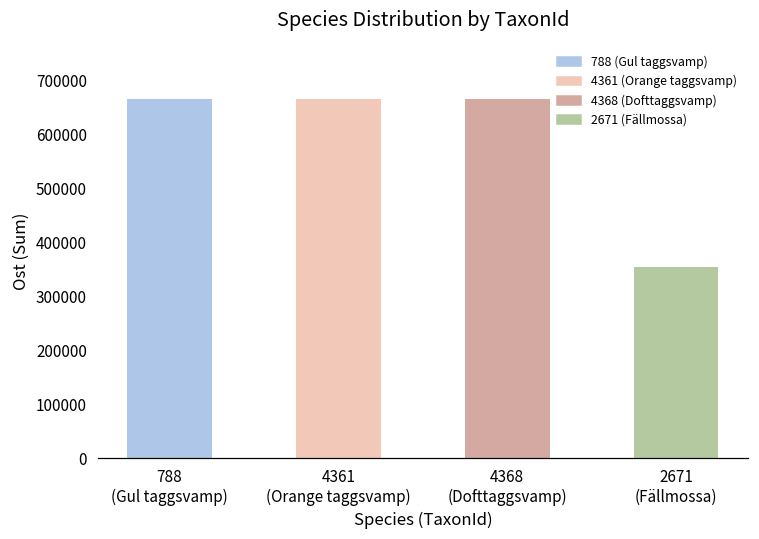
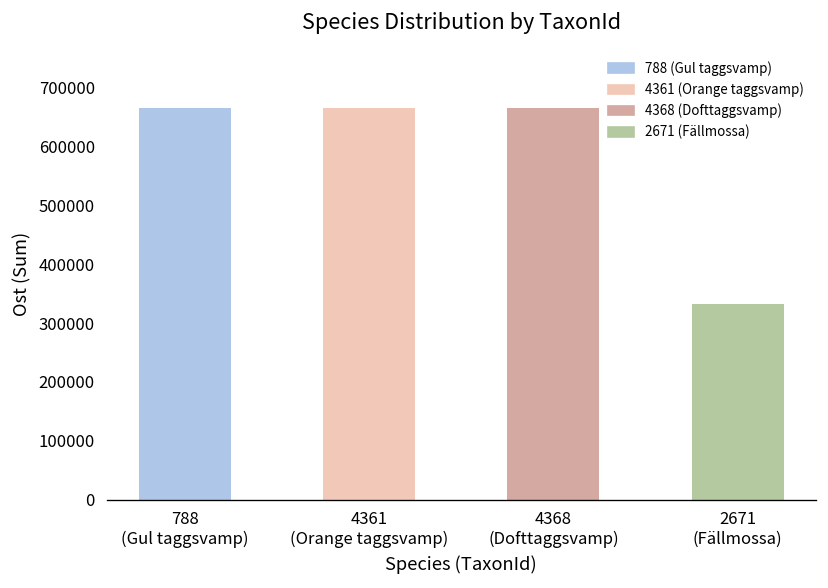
  {
    "788 (Gul taggsvamp)": 670000,
    "4361 (Orange taggsvamp)": 670000,
    "4368 (Dofttaggsvamp)": 670000,
-   "2671 (Fällmossa)": 350000
+   "2671 (Fällmossa)": 330000
  }
